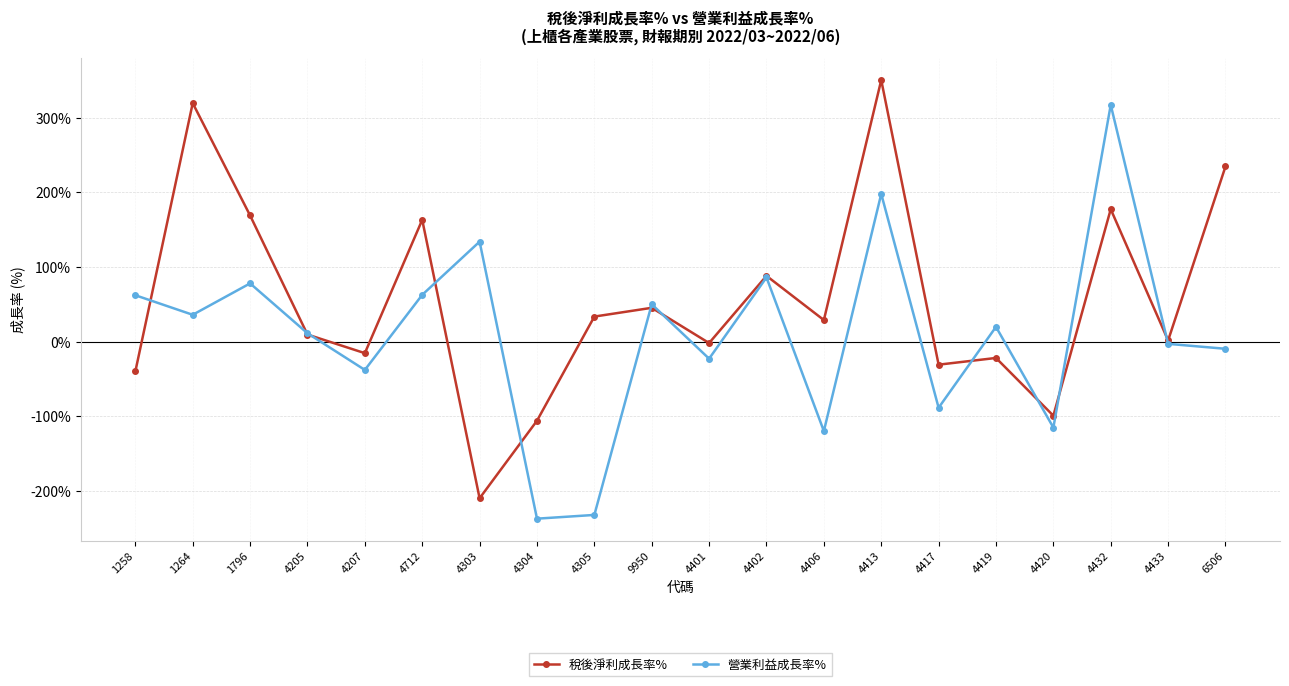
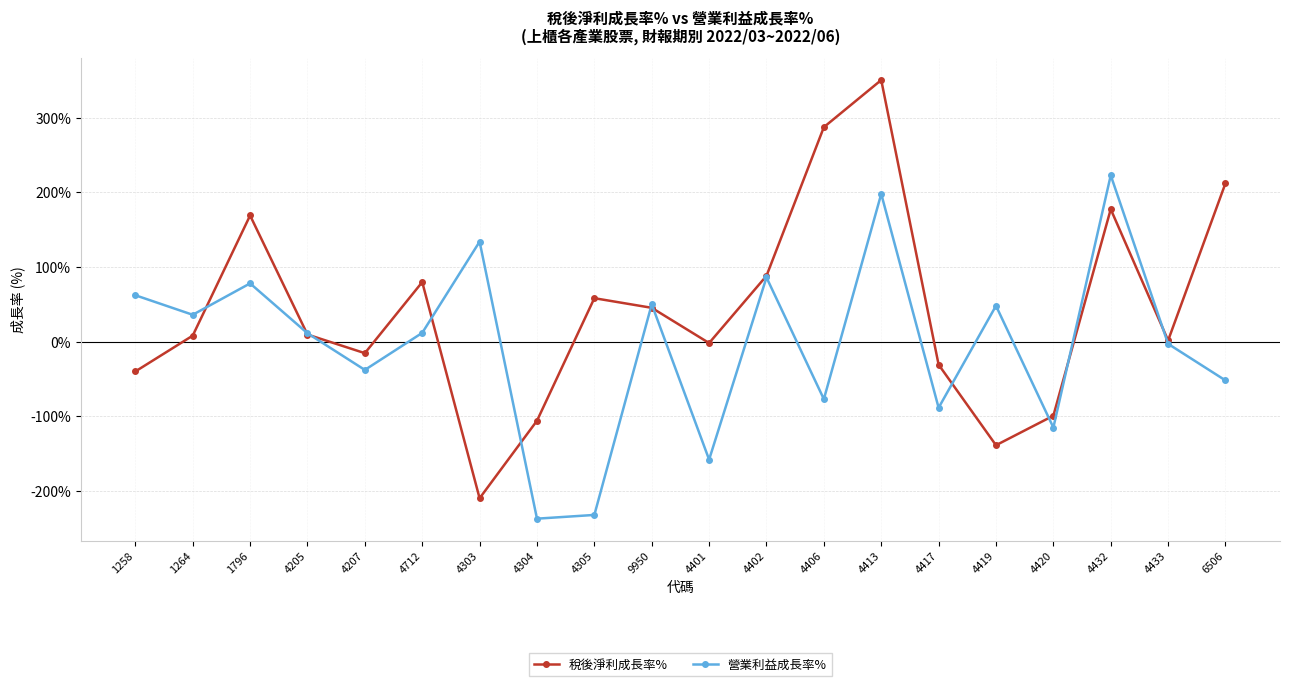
  {
    "稅後淨利成長率%": {
      "1258": "-40%",
-     "1264": "320%",
+     "1264": "10%",
      "1796": "170%",
      "4207": "-20%",
-     "4712": "160%",
+     "4712": "80%",
      "4303": "-210%",
      "4304": "-110%",
-     "4305": "30%",
+     "4305": "60%",
      "9950": "50%",
      "4401": "0%",
-     "4406": "30%",
+     "4406": "290%",
      "4413": "350%",
      "4417": "-30%",
-     "4419": "-20%",
+     "4419": "-140%",
      "4420": "-100%",
      "4432": "180%",
      "4433": "0%",
-     "6506": "230%"
+     "6506": "210%"
    },
    "營業利益成長率%": {
      "1258": "60%",
      "1264": "40%",
      "1796": "80%",
      "4207": "-40%",
-     "4712": "60%",
+     "4712": "10%",
      "4303": "130%",
      "4304": "-240%",
      "4305": "-230%",
      "9950": "50%",
-     "4401": "-20%",
-     "4406": "-120%",
+     "4401": "-160%",
+     "4406": "-80%",
      "4413": "200%",
      "4417": "-90%",
-     "4419": "20%",
+     "4419": "50%",
      "4420": "-120%",
-     "4432": "320%",
+     "4432": "220%",
      "4433": "0%",
-     "6506": "-10%"
+     "6506": "-50%"
    }
  }
